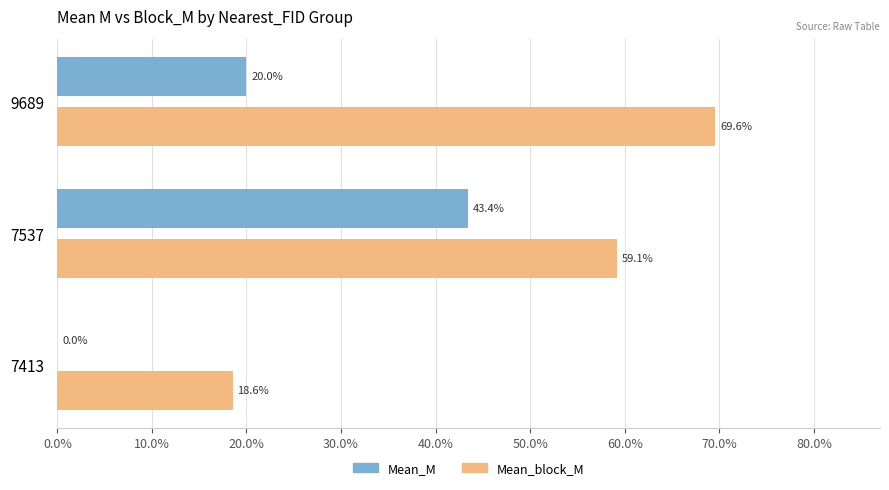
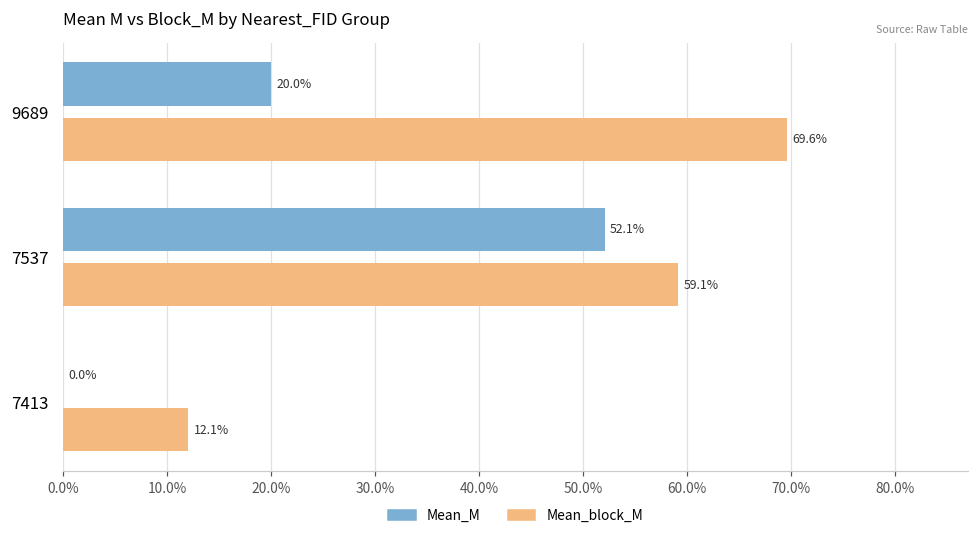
  {
    "Mean_M": {
      "9689": "20.0%",
-     "7537": "43.4%",
+     "7537": "52.1%",
      "7413": "0.0%"
    },
    "Mean_block_M": {
      "9689": "69.6%",
      "7537": "59.1%",
-     "7413": "18.6%"
+     "7413": "12.1%"
    }
  }
